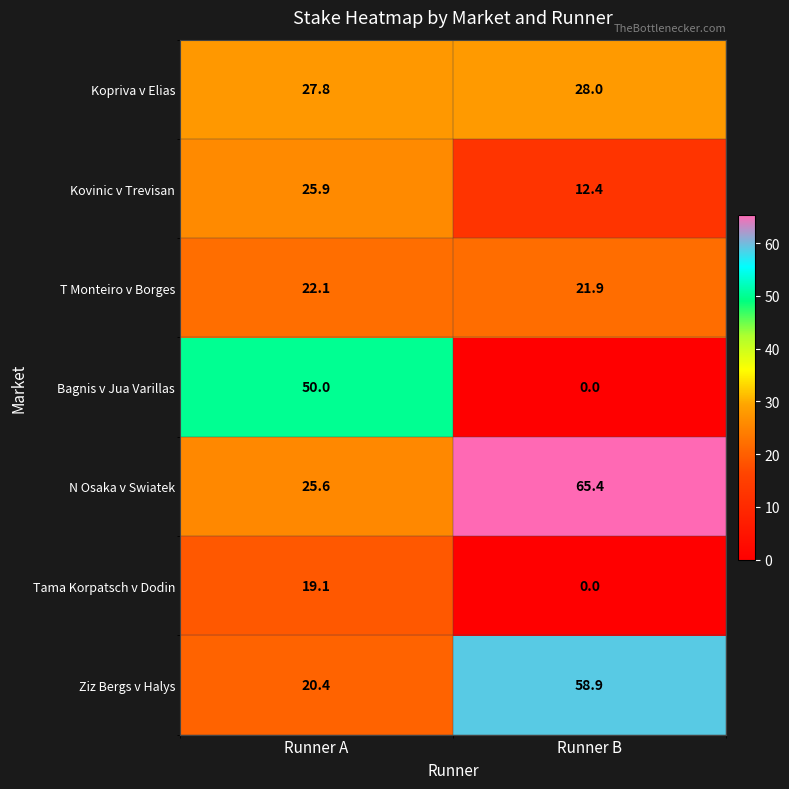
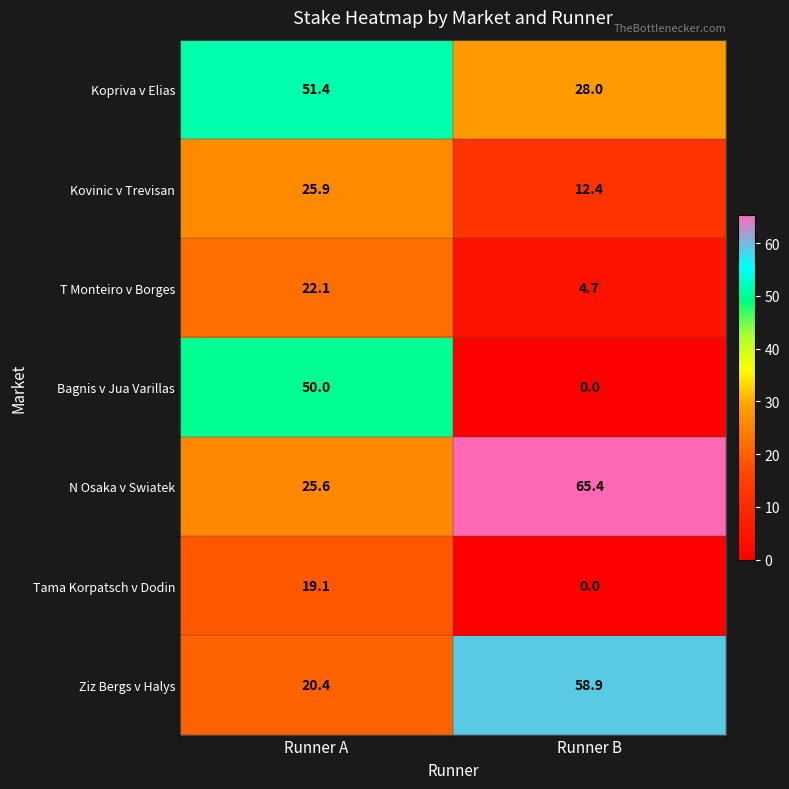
  {
    "Kopriva v Elias": {
-     "Runner A": 27.8,
+     "Runner A": 51.4,
      "Runner B": 28.0
    },
    "Kovinic v Trevisan": {
      "Runner A": 25.9,
      "Runner B": 12.4
    },
    "T Monteiro v Borges": {
      "Runner A": 22.1,
-     "Runner B": 21.9
+     "Runner B": 4.7
    },
    "Bagnis v Jua Varillas": {
      "Runner A": 50.0,
      "Runner B": 0.0
    },
    "N Osaka v Swiatek": {
      "Runner A": 25.6,
      "Runner B": 65.4
    },
    "Tama Korpatsch v Dodin": {
      "Runner A": 19.1,
      "Runner B": 0.0
    },
    "Ziz Bergs v Halys": {
      "Runner A": 20.4,
      "Runner B": 58.9
    }
  }
